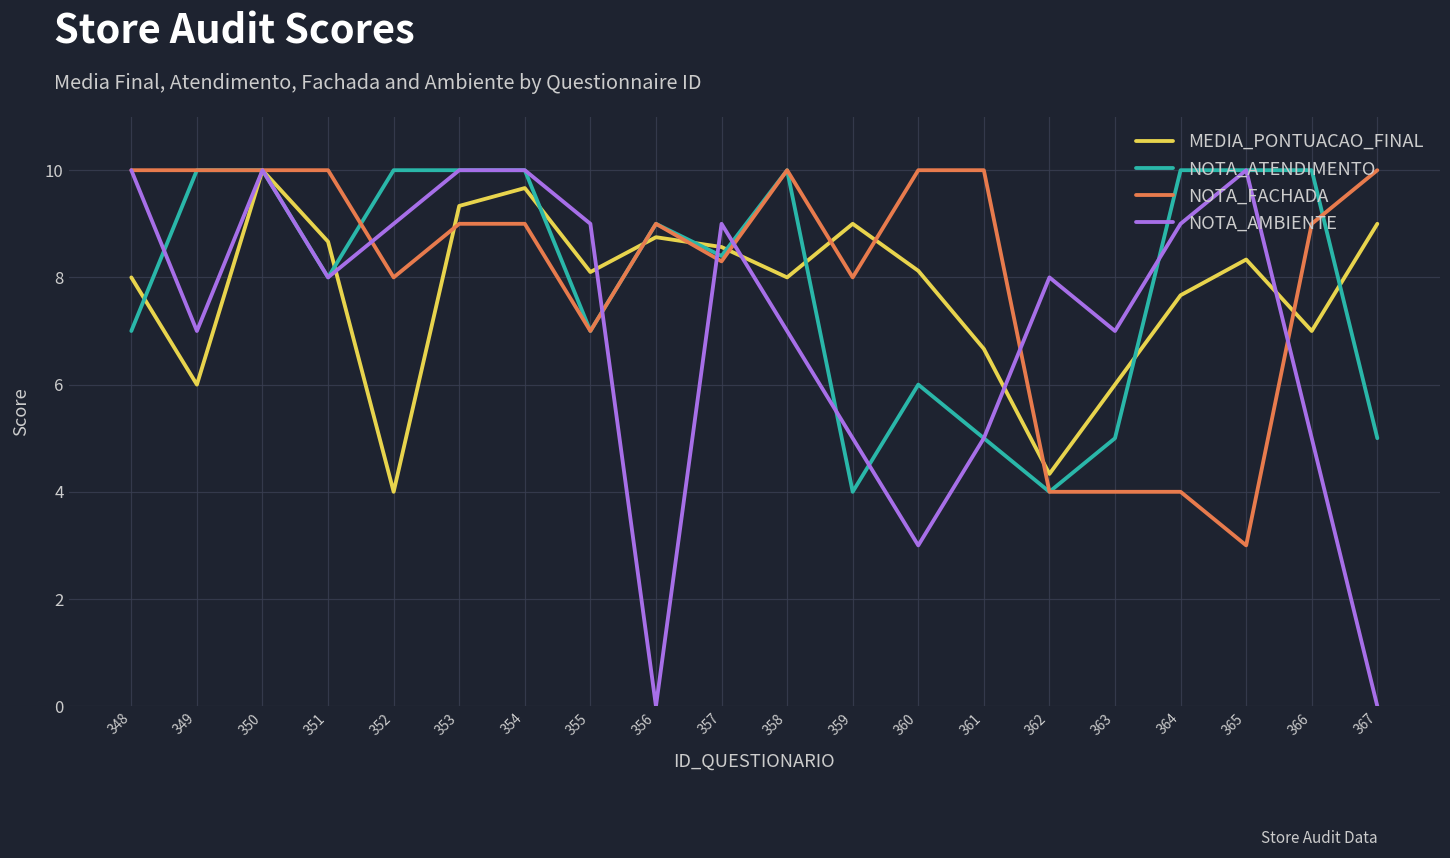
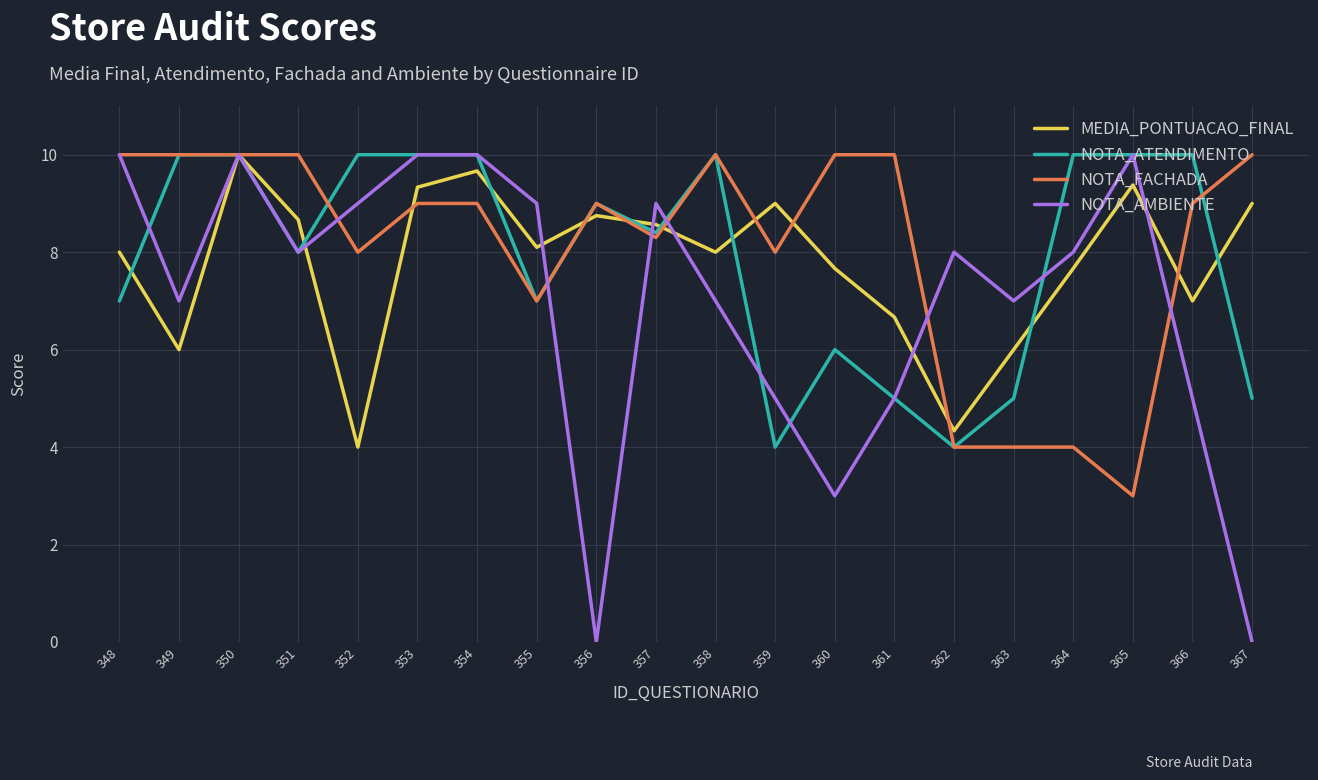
  {
    "MEDIA_PONTUACAO_FINAL": {
      "348": 8.0,
      "349": 6.0,
      "351": 8.7,
      "352": 4.0,
      "353": 9.3,
      "354": 9.7,
      "355": 8.1,
      "356": 8.8,
      "357": 8.6,
      "358": 8.0,
      "359": 9.0,
-     "360": 8.1,
+     "360": 7.7,
      "361": 6.7,
      "362": 4.3,
      "363": 6.0,
      "364": 7.7,
-     "365": 8.3,
+     "365": 9.4,
      "366": 7.0,
      "367": 9.0
    },
    "NOTA_ATENDIMENTO": {
      "348": 7.0,
      "352": 10.0,
      "357": 8.4,
      "359": 4.0,
      "360": 6.0,
      "363": 5.0,
      "364": 10.0,
      "366": 10.0,
      "367": 5.0
    },
    "NOTA_FACHADA": {
      "351": 10.0,
      "352": 8.0,
      "353": 9.0,
      "354": 9.0,
      "357": 8.3,
      "359": 8.0,
      "360": 10.0,
      "361": 10.0,
      "363": 4.0,
      "364": 4.0,
      "365": 3.0,
      "366": 9.0,
      "367": 10.0
    },
    "NOTA_AMBIENTE": {
      "349": 7,
      "352": 9,
      "355": 9,
      "356": 0,
      "357": 9,
      "358": 7,
      "359": 5,
      "360": 3,
      "362": 8,
      "363": 7,
-     "364": 9,
+     "364": 8,
      "366": 5,
      "367": 0
    }
  }
